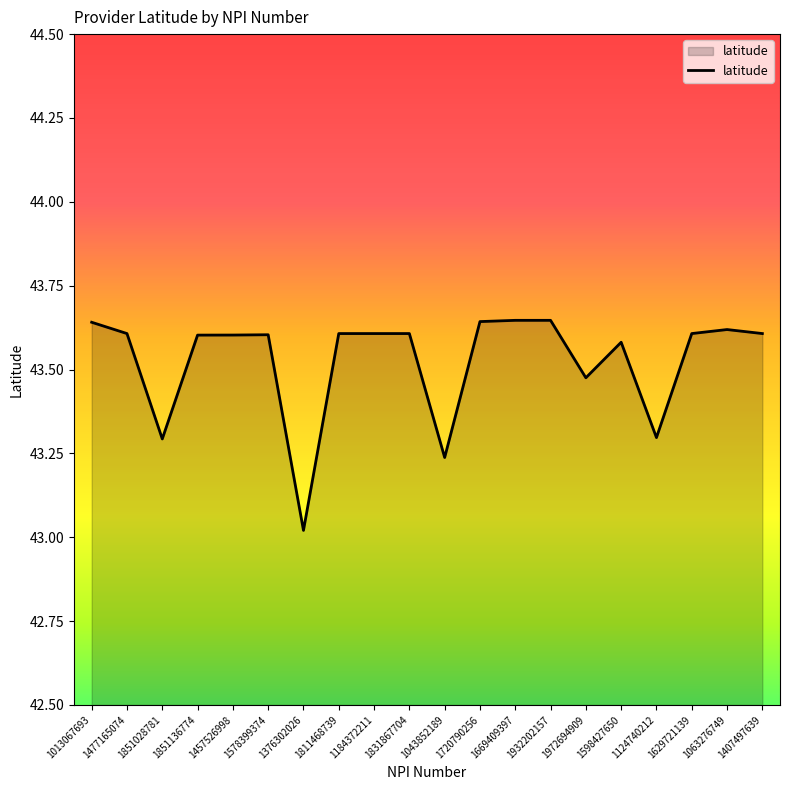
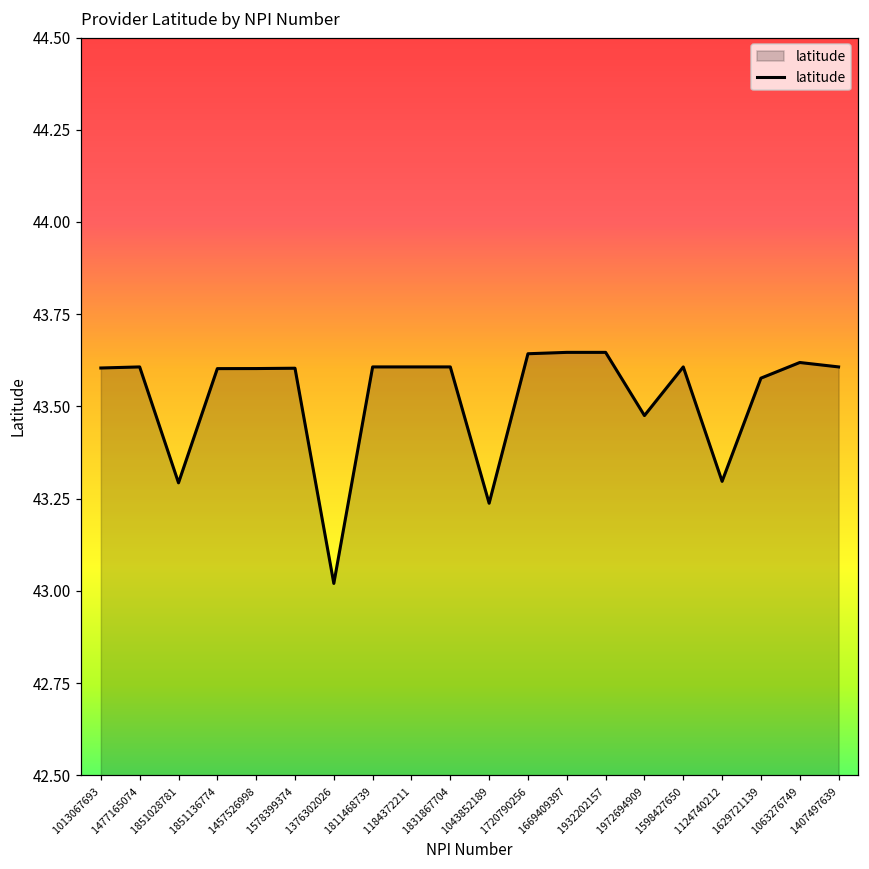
  {
-   "1013067693": 43.64,
+   "1013067693": 43.60,
    "1477165074": 43.61,
    "1851028781": 43.29,
    "1851136774": 43.60,
    "1457526998": 43.60,
    "1578399374": 43.60,
    "1376302026": 43.02,
    "1811468739": 43.61,
    "1184372211": 43.61,
    "1831867704": 43.61,
    "1043852189": 43.24,
    "1720790256": 43.64,
    "1669409397": 43.65,
    "1932202157": 43.65,
    "1972694909": 43.48,
-   "1598427650": 43.58,
+   "1598427650": 43.61,
    "1124740212": 43.30,
-   "1629721139": 43.61,
+   "1629721139": 43.58,
    "1063276749": 43.62,
    "1407497639": 43.61
  }
